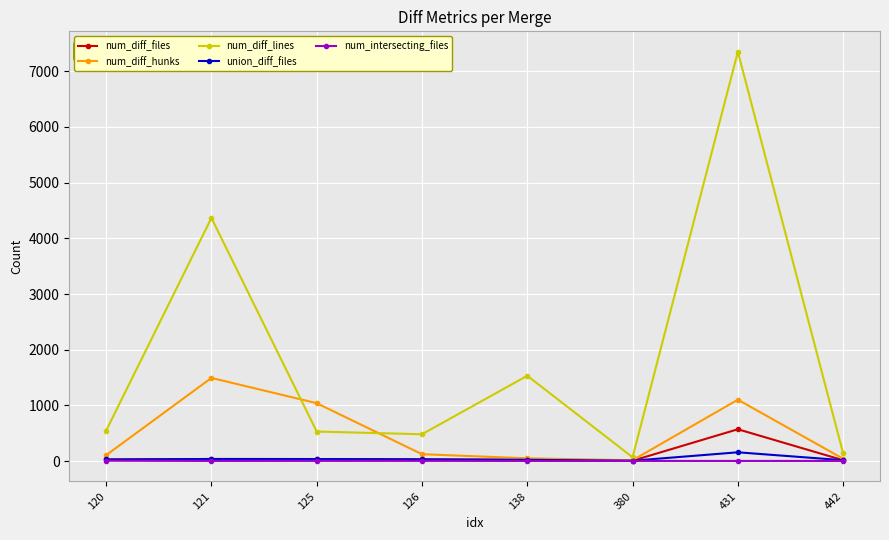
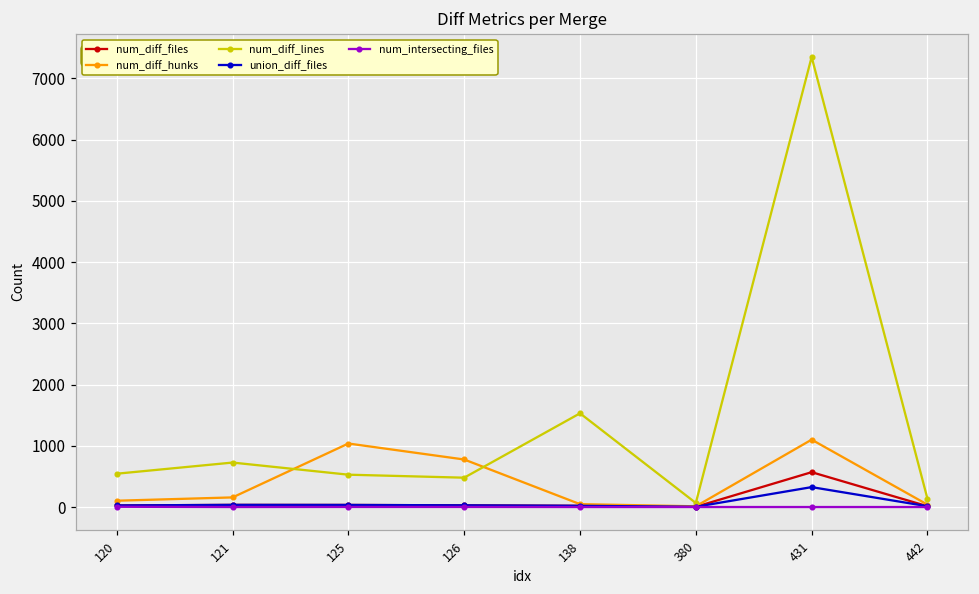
  {
    "num_diff_files": {
      "431": 600
    },
    "num_diff_hunks": {
      "120": 100,
-     "121": 1500,
+     "121": 200,
      "125": 1000,
-     "126": 100,
+     "126": 800,
      "431": 1100
    },
    "num_diff_lines": {
      "120": 500,
-     "121": 4400,
+     "121": 700,
      "125": 500,
      "126": 500,
      "138": 1500,
      "380": 100,
      "431": 7400,
      "442": 100
    },
    "union_diff_files": {
-     "431": 200
+     "431": 300
    },
    "num_intersecting_files": {
      "431": 0
    }
  }
